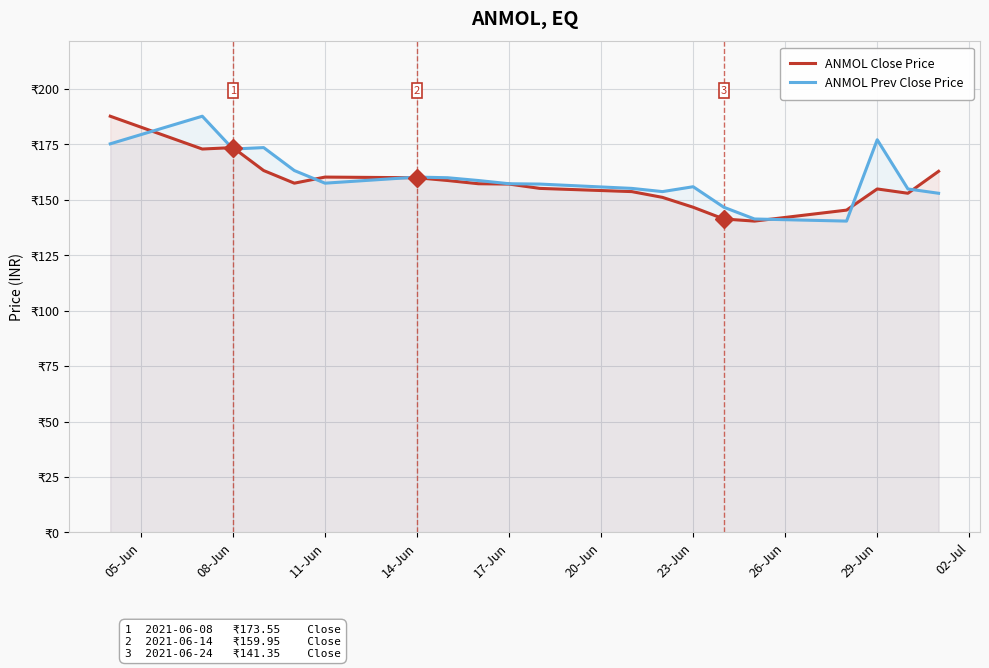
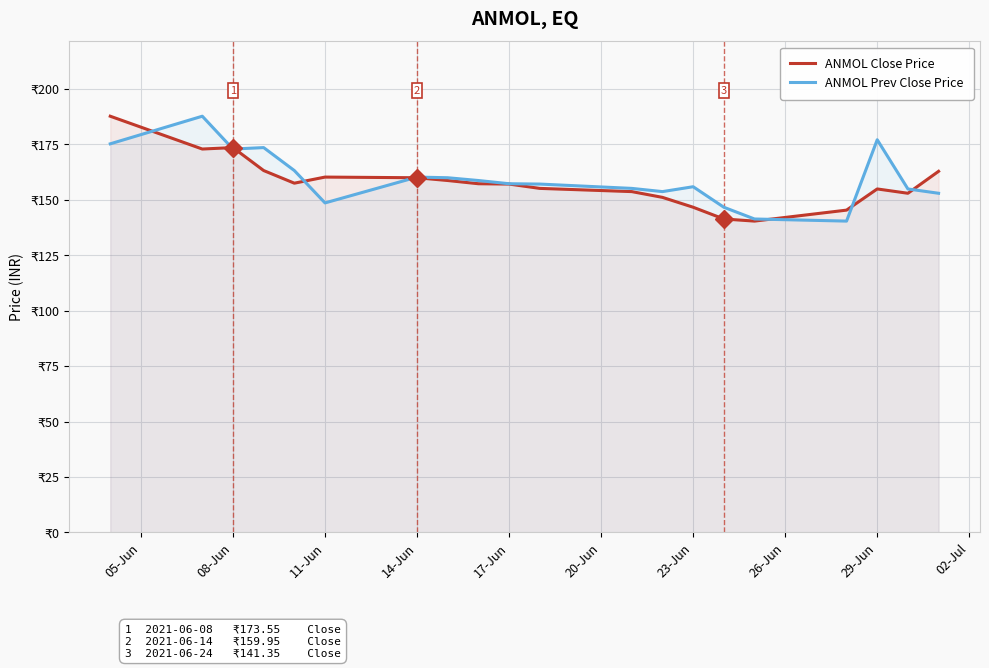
  {
    "ANMOL Prev Close Price": {
-     "11-Jun": "₹158",
+     "11-Jun": "₹149",
      "23-Jun": "₹156",
      "29-Jun": "₹177"
    }
  }
